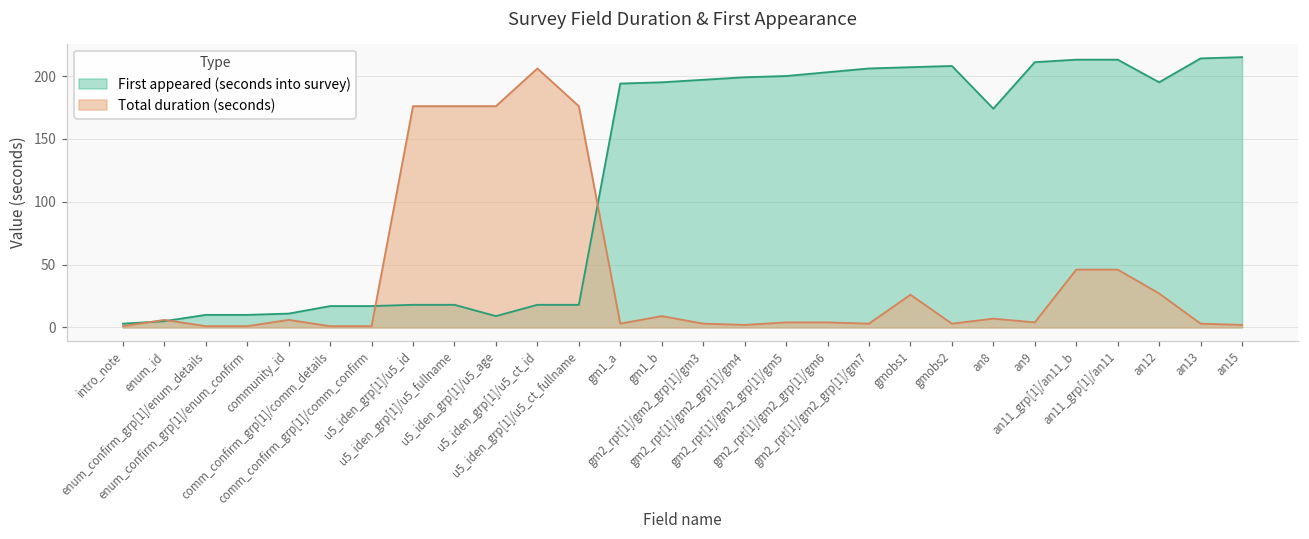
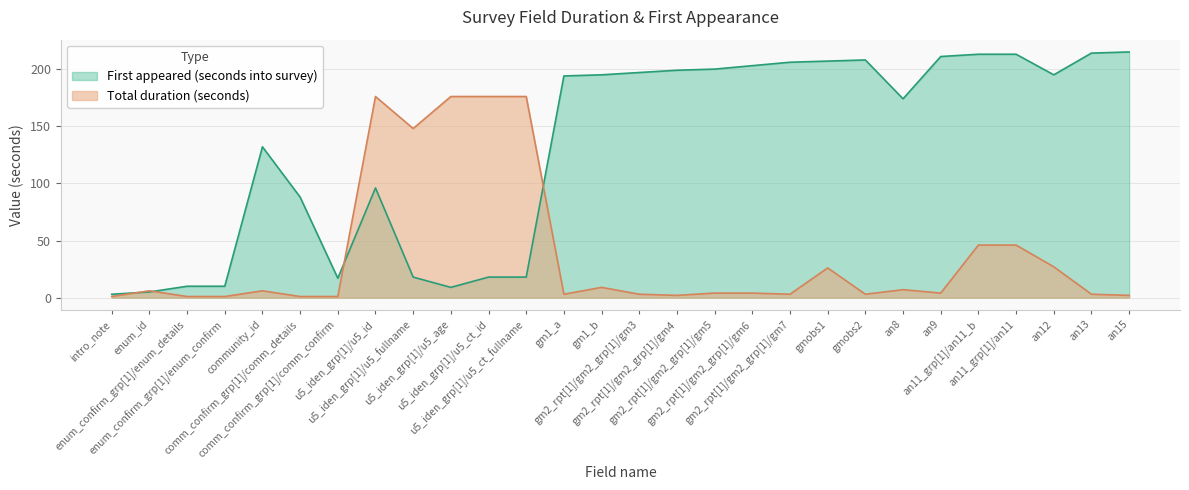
  {
    "First appeared (seconds into survey)": {
      "enum_confirm_grp[1]/enum_details": 10,
      "enum_confirm_grp[1]/enum_confirm": 10,
-     "community_id": 11,
-     "comm_confirm_grp[1]/comm_details": 17,
+     "community_id": 132,
+     "comm_confirm_grp[1]/comm_details": 88,
      "comm_confirm_grp[1]/comm_confirm": 17,
-     "u5_iden_grp[1]/u5_id": 18,
+     "u5_iden_grp[1]/u5_id": 96,
      "u5_iden_grp[1]/u5_fullname": 18,
      "u5_iden_grp[1]/u5_age": 9,
      "u5_iden_grp[1]/u5_ct_id": 18,
      "u5_iden_grp[1]/u5_ct_fullname": 18,
      "gm1_a": 194,
      "gm1_b": 195,
      "gm2_rpt[1]/gm2_grp[1]/gm3": 197,
      "gm2_rpt[1]/gm2_grp[1]/gm4": 199,
      "gm2_rpt[1]/gm2_grp[1]/gm5": 200,
      "gm2_rpt[1]/gm2_grp[1]/gm6": 203,
      "gm2_rpt[1]/gm2_grp[1]/gm7": 206,
      "gmobs1": 207,
      "gmobs2": 208,
      "an8": 174,
      "an9": 211,
      "an11_grp[1]/an11_b": 213,
      "an11_grp[1]/an11": 213,
      "an12": 195,
      "an13": 214,
      "an15": 215
    },
    "Total duration (seconds)": {
      "enum_confirm_grp[1]/enum_details": 1,
      "enum_confirm_grp[1]/enum_confirm": 1,
      "community_id": 6,
      "comm_confirm_grp[1]/comm_details": 1,
      "comm_confirm_grp[1]/comm_confirm": 1,
      "u5_iden_grp[1]/u5_id": 176,
-     "u5_iden_grp[1]/u5_fullname": 176,
+     "u5_iden_grp[1]/u5_fullname": 148,
      "u5_iden_grp[1]/u5_age": 176,
-     "u5_iden_grp[1]/u5_ct_id": 206,
+     "u5_iden_grp[1]/u5_ct_id": 176,
      "u5_iden_grp[1]/u5_ct_fullname": 176,
      "gm1_a": 3,
      "gm1_b": 9,
      "gm2_rpt[1]/gm2_grp[1]/gm3": 3,
      "gm2_rpt[1]/gm2_grp[1]/gm4": 2,
      "gm2_rpt[1]/gm2_grp[1]/gm5": 4,
      "gm2_rpt[1]/gm2_grp[1]/gm6": 4,
      "gm2_rpt[1]/gm2_grp[1]/gm7": 3,
      "gmobs1": 26,
      "gmobs2": 3,
      "an8": 7,
      "an9": 4,
      "an11_grp[1]/an11_b": 46,
      "an11_grp[1]/an11": 46,
      "an12": 27,
      "an13": 3,
      "an15": 2
    }
  }
